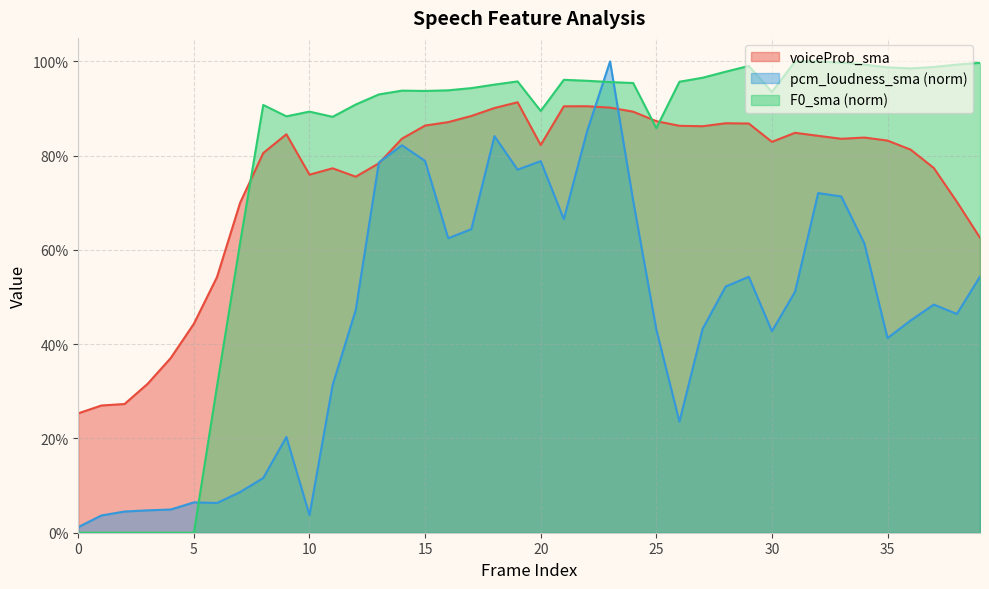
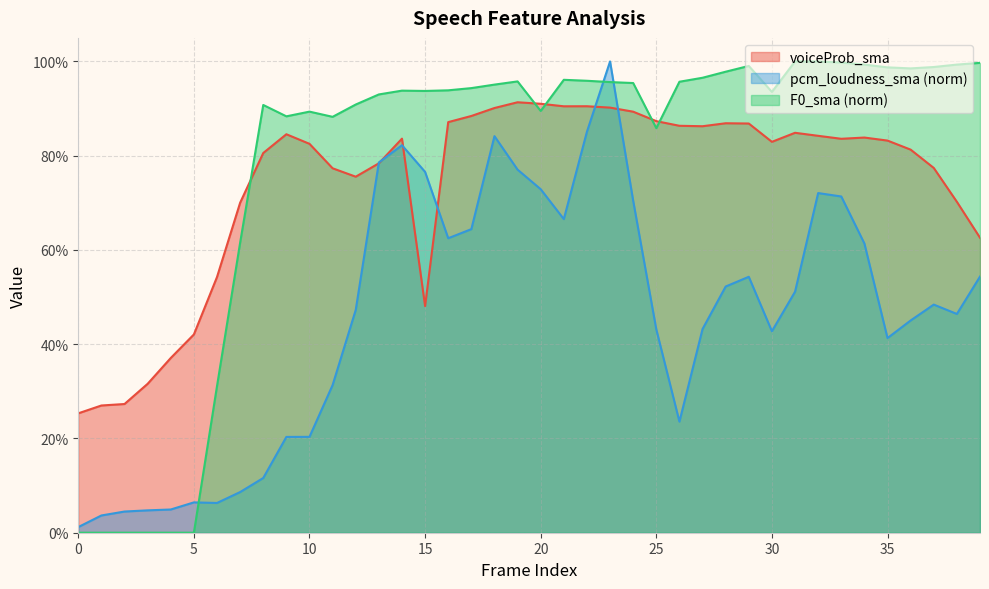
  {
    "voiceProb_sma": {
      "0": "25%",
-     "5": "44%",
-     "10": "76%",
-     "15": "86%",
-     "20": "82%",
+     "5": "42%",
+     "10": "83%",
+     "15": "48%",
+     "20": "91%",
      "25": "87%",
      "30": "83%",
      "35": "83%"
    },
    "pcm_loudness_sma (norm)": {
      "0": "1%",
      "5": "6%",
-     "10": "4%",
-     "15": "79%",
-     "20": "79%",
+     "10": "20%",
+     "15": "77%",
+     "20": "73%",
      "25": "43%",
      "30": "43%",
      "35": "41%"
    },
    "F0_sma (norm)": {
      "0": "0%",
      "5": "0%",
      "10": "89%",
      "15": "94%",
      "20": "89%",
      "25": "86%"
    }
  }
